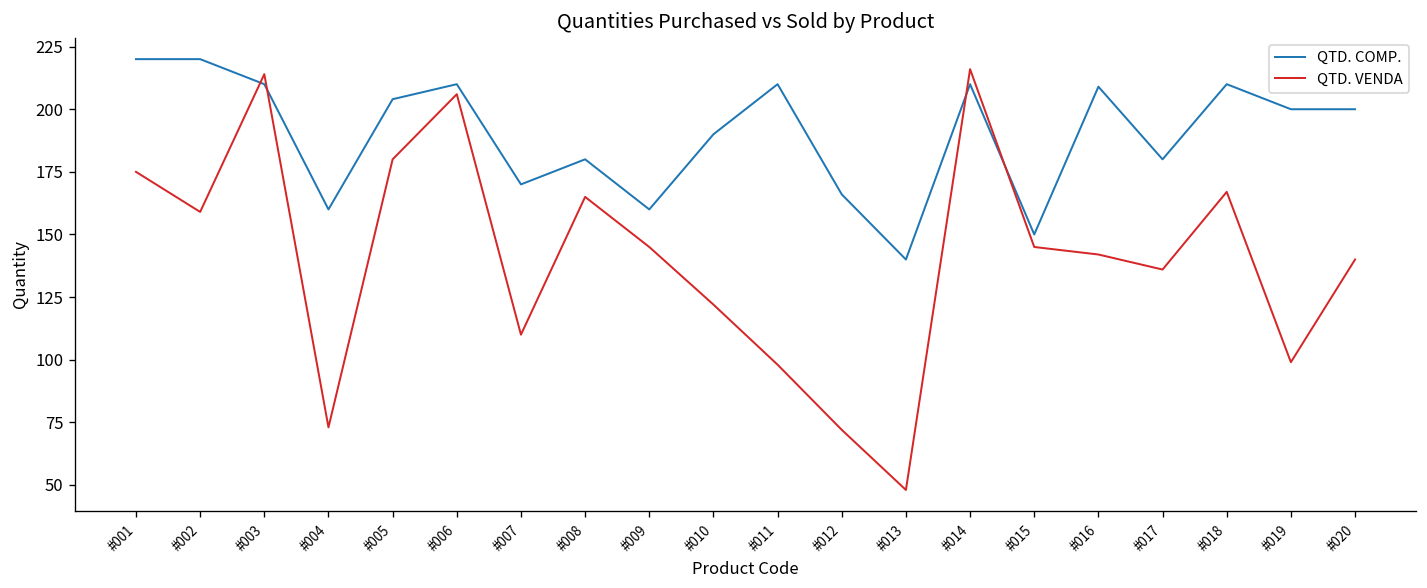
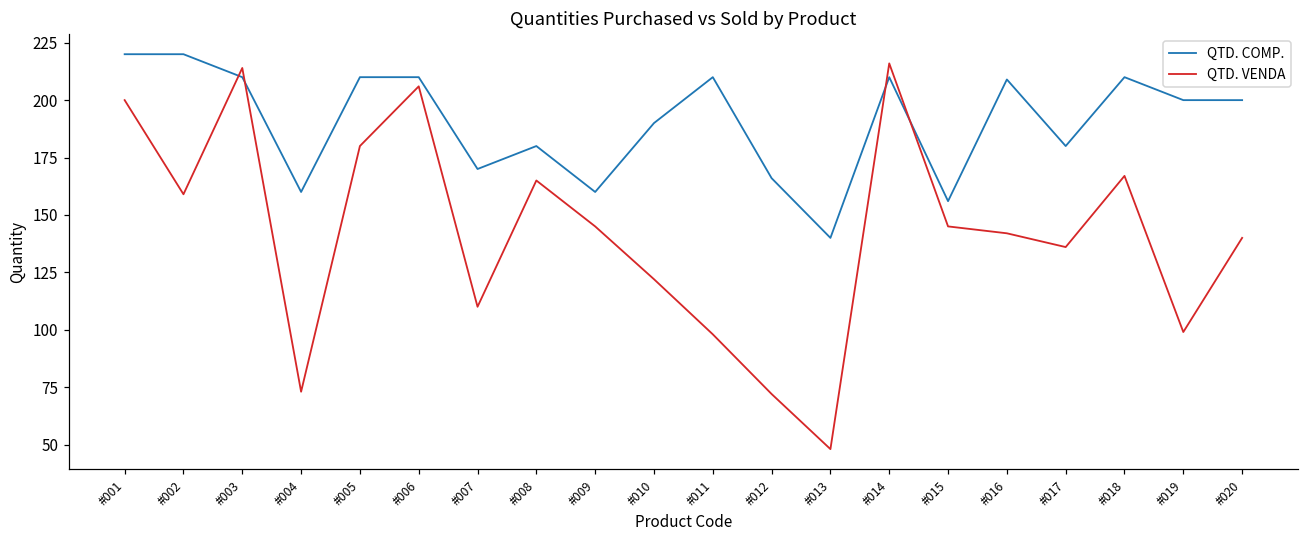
  {
    "QTD. COMP.": {
      "#001": 220,
      "#002": 220,
      "#003": 210,
      "#004": 160,
-     "#005": 204,
+     "#005": 210,
      "#006": 210,
      "#007": 170,
      "#008": 180,
      "#009": 160,
      "#010": 190,
      "#011": 210,
      "#012": 166,
      "#013": 140,
      "#014": 210,
-     "#015": 150,
+     "#015": 156,
      "#016": 209,
      "#017": 180,
      "#018": 210,
      "#019": 200,
      "#020": 200
    },
    "QTD. VENDA": {
-     "#001": 175,
+     "#001": 200,
      "#002": 159,
      "#003": 214,
      "#004": 73,
      "#005": 180,
      "#006": 206,
      "#007": 110,
      "#008": 165,
      "#009": 145,
      "#010": 122,
      "#011": 98,
      "#012": 72,
      "#013": 48,
      "#014": 216,
      "#015": 145,
      "#016": 142,
      "#017": 136,
      "#018": 167,
      "#019": 99,
      "#020": 140
    }
  }
